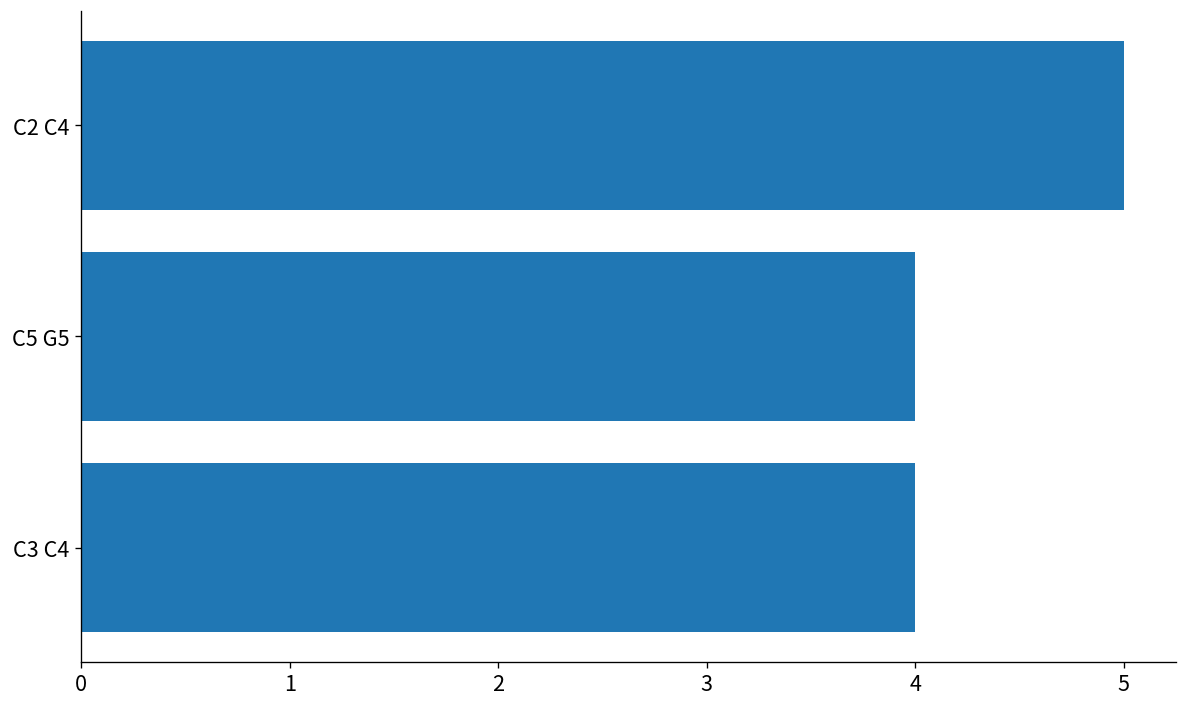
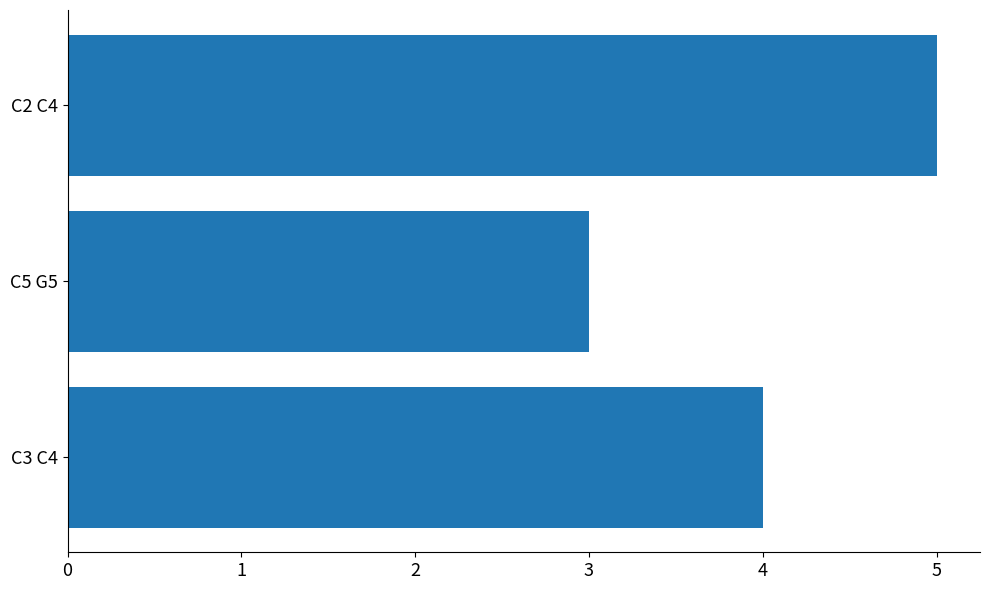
  {
    "C2 C4": 5,
-   "C5 G5": 4,
+   "C5 G5": 3,
    "C3 C4": 4
  }
